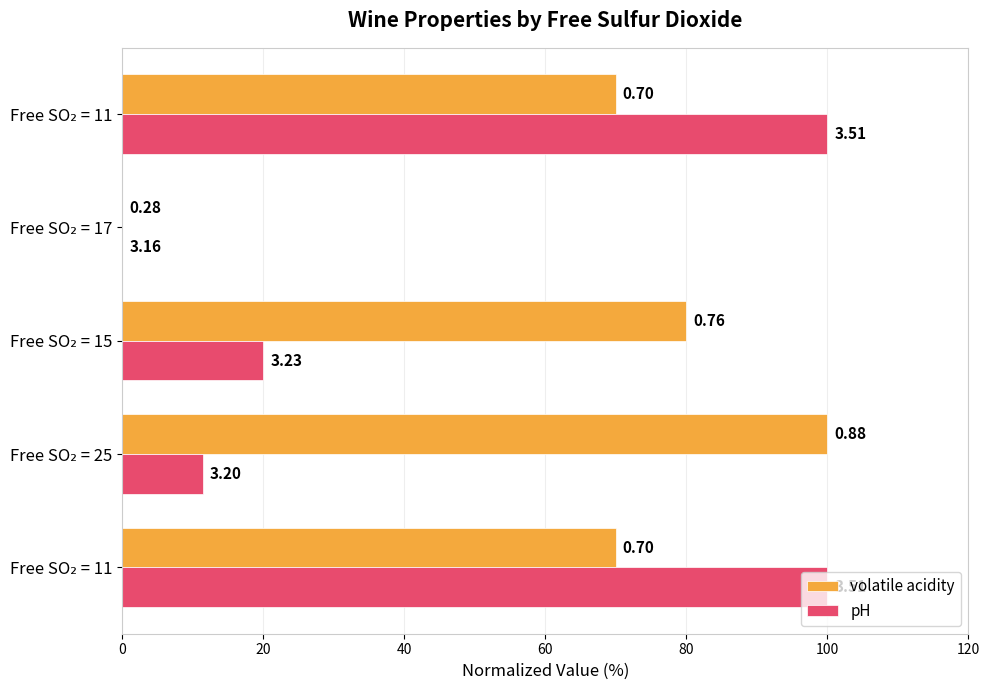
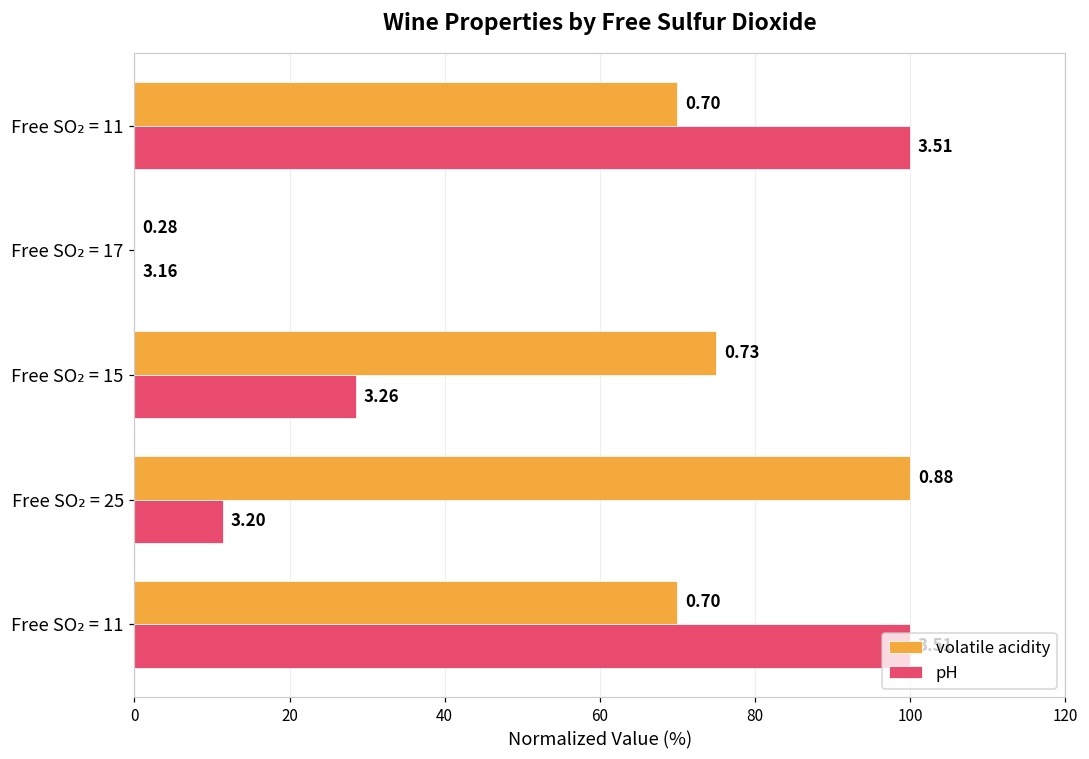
  {
    "volatile acidity": {
-     "Free SO₂ = 15": 0.76
+     "Free SO₂ = 15": 0.73
    },
    "pH": {
-     "Free SO₂ = 15": 3.23
+     "Free SO₂ = 15": 3.26
    }
  }
